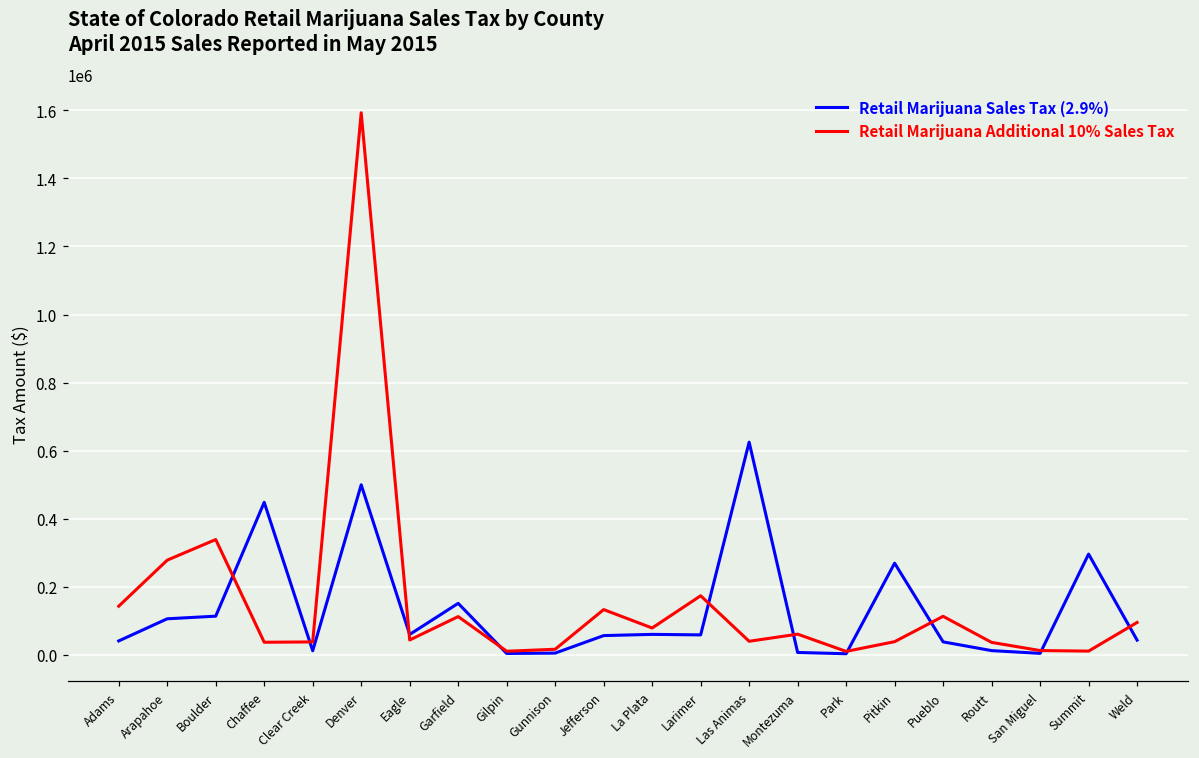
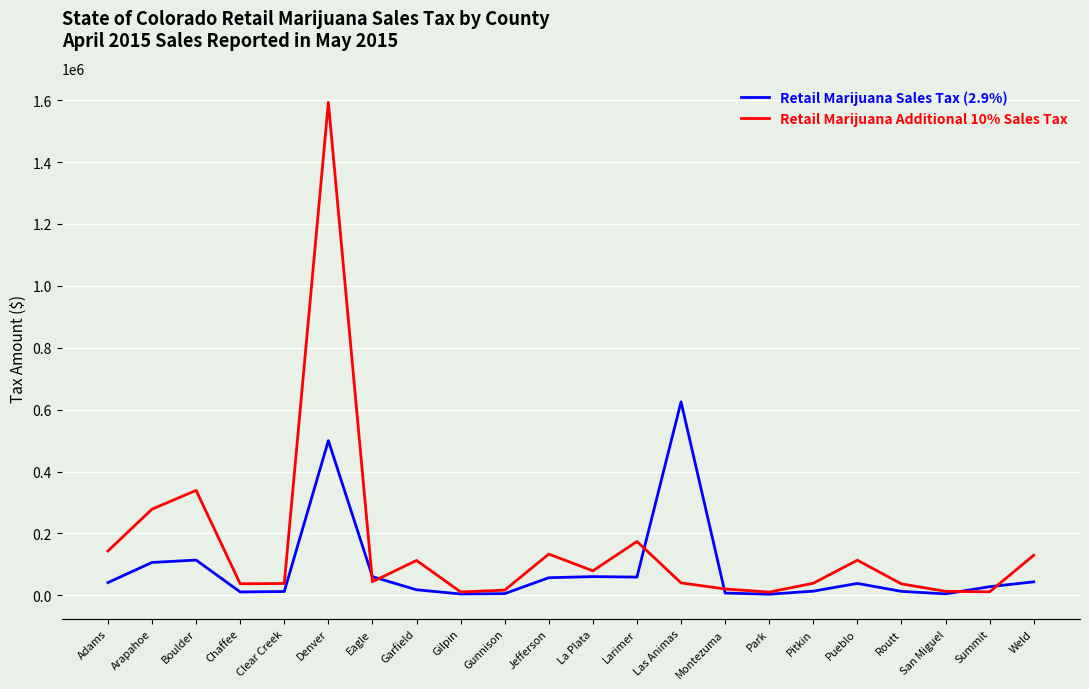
  {
    "Retail Marijuana Sales Tax (2.9%)": {
      "Adams": 40000,
      "Arapahoe": 110000,
      "Boulder": 110000,
-     "Chaffee": 450000,
+     "Chaffee": 10000,
      "Clear Creek": 10000,
      "Denver": 500000,
      "Eagle": 60000,
-     "Garfield": 150000,
+     "Garfield": 20000,
      "Gunnison": 10000,
      "Jefferson": 60000,
      "La Plata": 60000,
      "Larimer": 60000,
      "Las Animas": 630000,
      "Montezuma": 10000,
-     "Pitkin": 270000,
+     "Pitkin": 10000,
      "Pueblo": 40000,
      "Routt": 10000,
      "San Miguel": 0,
-     "Summit": 300000,
+     "Summit": 30000,
      "Weld": 40000
    },
    "Retail Marijuana Additional 10% Sales Tax": {
      "Adams": 140000,
      "Arapahoe": 280000,
      "Boulder": 340000,
      "Chaffee": 40000,
      "Clear Creek": 40000,
      "Denver": 1590000,
      "Eagle": 40000,
      "Garfield": 110000,
      "Gunnison": 20000,
      "Jefferson": 130000,
      "La Plata": 80000,
      "Larimer": 170000,
      "Las Animas": 40000,
-     "Montezuma": 60000,
+     "Montezuma": 20000,
      "Pitkin": 40000,
      "Pueblo": 110000,
      "Routt": 40000,
      "San Miguel": 10000,
      "Summit": 10000,
-     "Weld": 100000
+     "Weld": 130000
    }
  }
